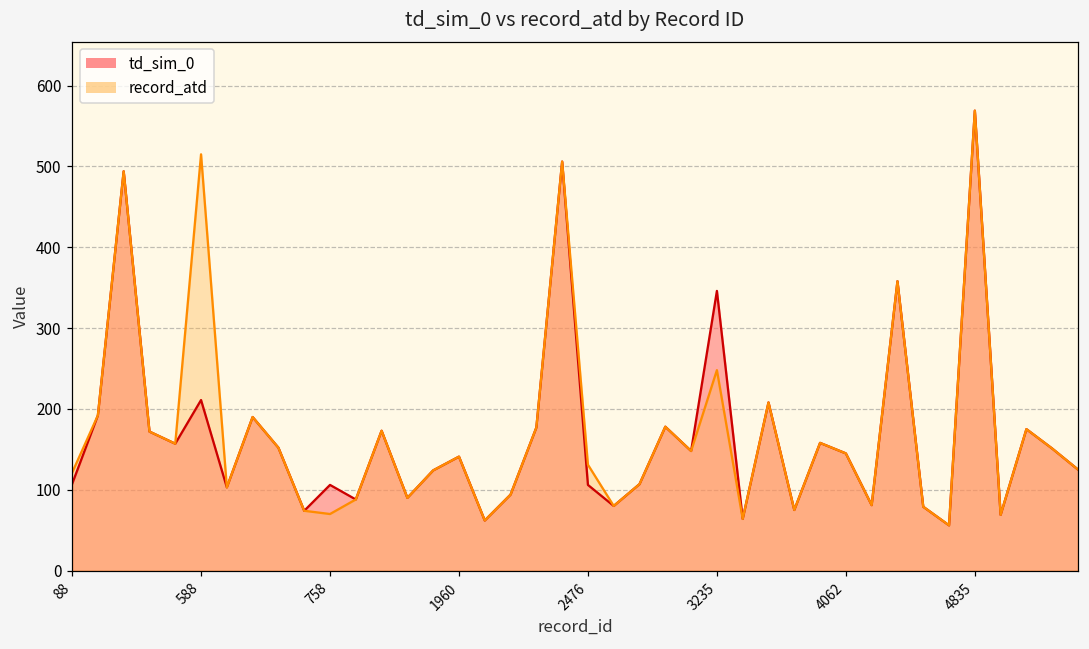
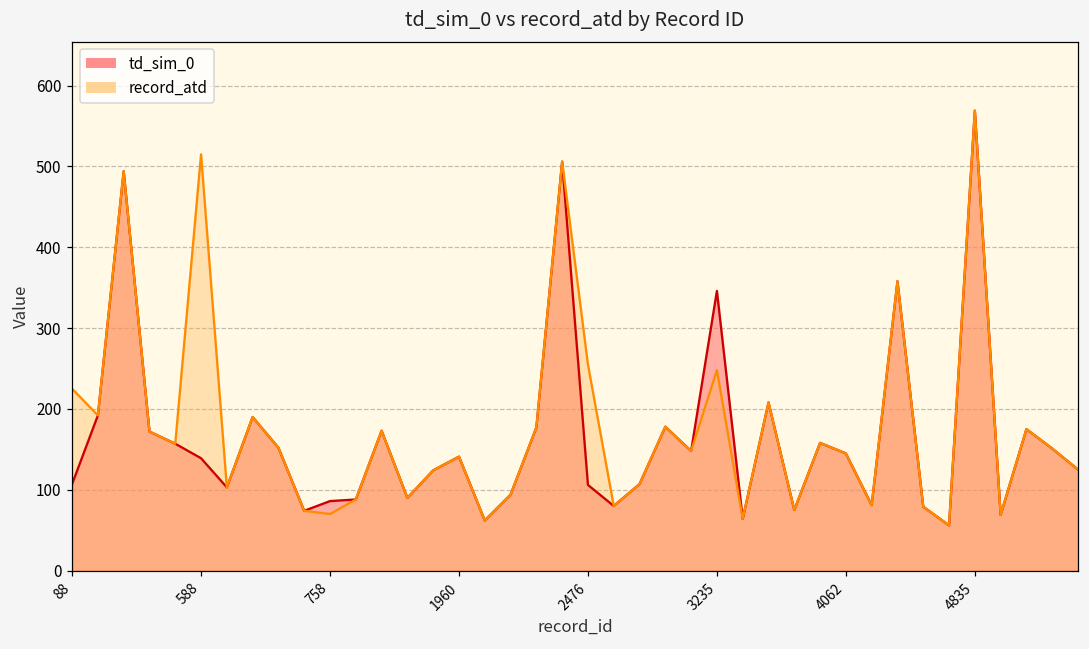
  {
    "td_sim_0": {
      "88": 110,
-     "588": 210,
-     "758": 110,
+     "588": 140,
+     "758": 90,
      "2476": 110,
      "3235": 350
    },
    "record_atd": {
-     "88": 120,
+     "88": 230,
      "588": 520,
      "758": 70,
-     "2476": 130,
+     "2476": 260,
      "3235": 250
    }
  }
